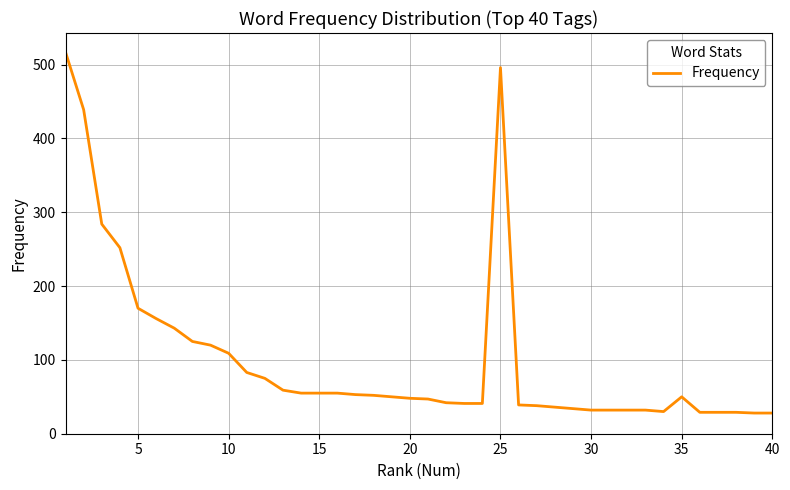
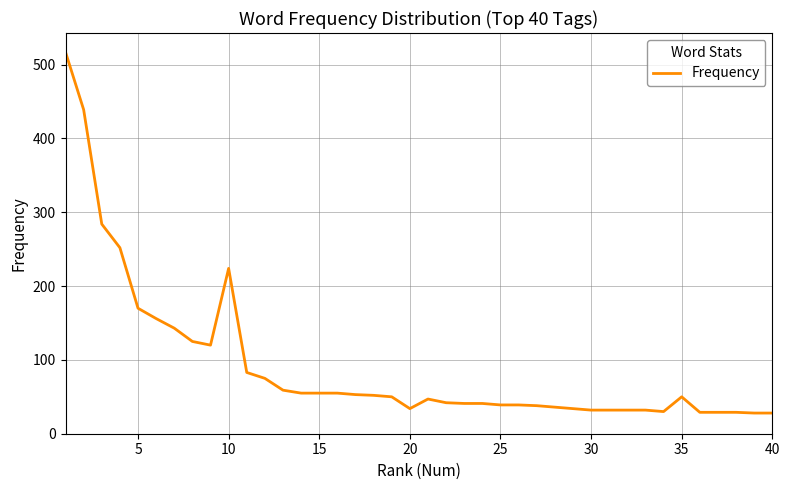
  {
    "5": 170,
-   "10": 110,
+   "10": 220,
    "15": 60,
-   "20": 50,
-   "25": 500,
+   "20": 30,
+   "25": 40,
    "30": 30,
    "35": 50,
    "40": 30
  }
